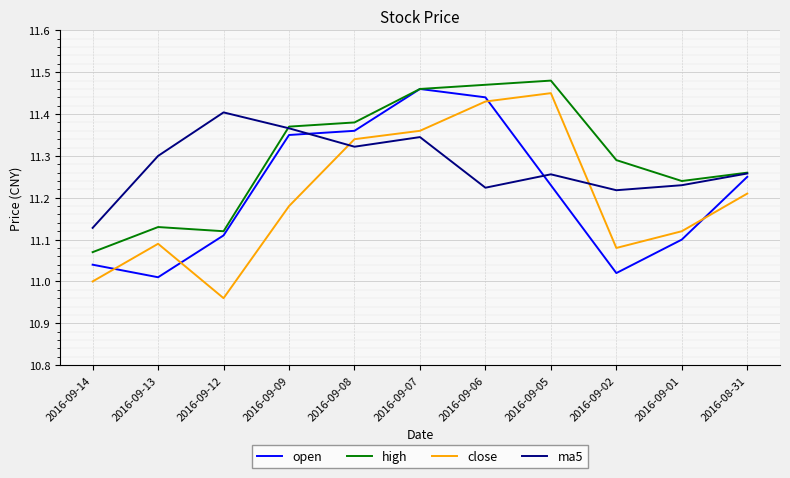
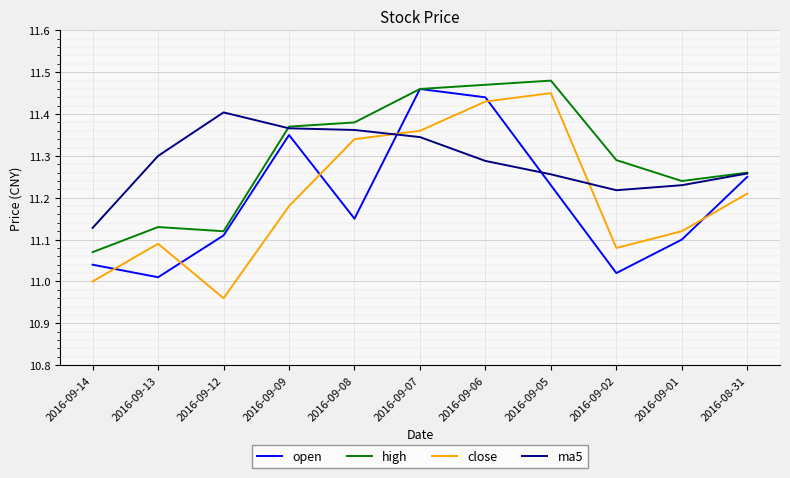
  {
    "open": {
      "2016-09-14": 11.04,
      "2016-09-13": 11.01,
      "2016-09-12": 11.11,
      "2016-09-09": 11.35,
-     "2016-09-08": 11.36,
+     "2016-09-08": 11.15,
      "2016-09-06": 11.44,
      "2016-09-05": 11.23,
      "2016-09-02": 11.02,
      "2016-09-01": 11.10,
      "2016-08-31": 11.25
    },
    "high": {
      "2016-09-14": 11.07,
      "2016-09-13": 11.13,
      "2016-09-12": 11.12,
      "2016-09-08": 11.38,
      "2016-09-06": 11.47,
      "2016-09-05": 11.48,
      "2016-09-02": 11.29,
      "2016-09-01": 11.24
    },
    "close": {
      "2016-09-14": 11.00,
      "2016-09-13": 11.09,
      "2016-09-12": 10.96,
      "2016-09-09": 11.18,
      "2016-09-08": 11.34,
      "2016-09-07": 11.36,
      "2016-09-06": 11.43,
      "2016-09-05": 11.45,
      "2016-09-02": 11.08,
      "2016-09-01": 11.12,
      "2016-08-31": 11.21
    },
    "ma5": {
      "2016-09-14": 11.13,
      "2016-09-13": 11.30,
      "2016-09-12": 11.40,
-     "2016-09-08": 11.32,
+     "2016-09-08": 11.36,
      "2016-09-07": 11.35,
-     "2016-09-06": 11.22,
+     "2016-09-06": 11.29,
      "2016-09-05": 11.26,
      "2016-09-02": 11.22,
      "2016-09-01": 11.23
    }
  }
